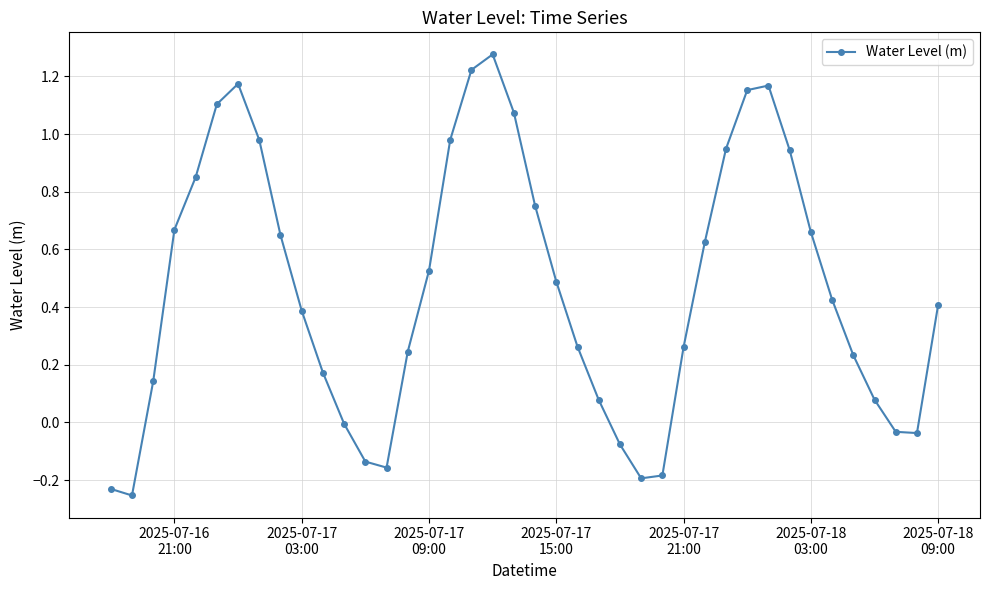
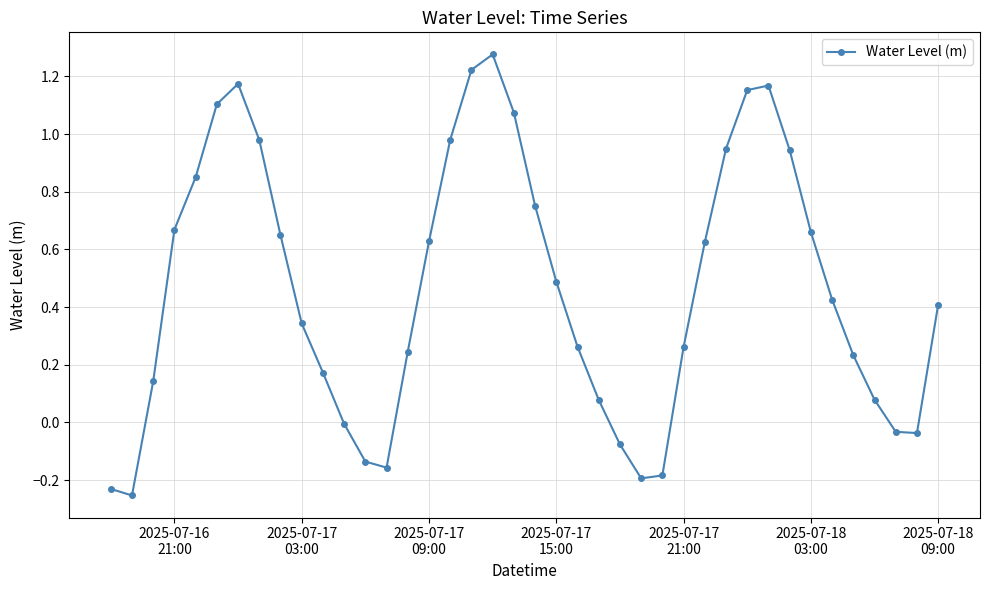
  {
    "2025-07-16 21:00": 0.67,
-   "2025-07-17 03:00": 0.39,
-   "2025-07-17 09:00": 0.53,
+   "2025-07-17 03:00": 0.34,
+   "2025-07-17 09:00": 0.63,
    "2025-07-17 15:00": 0.49,
    "2025-07-17 21:00": 0.26,
    "2025-07-18 03:00": 0.66,
    "2025-07-18 09:00": 0.41
  }
